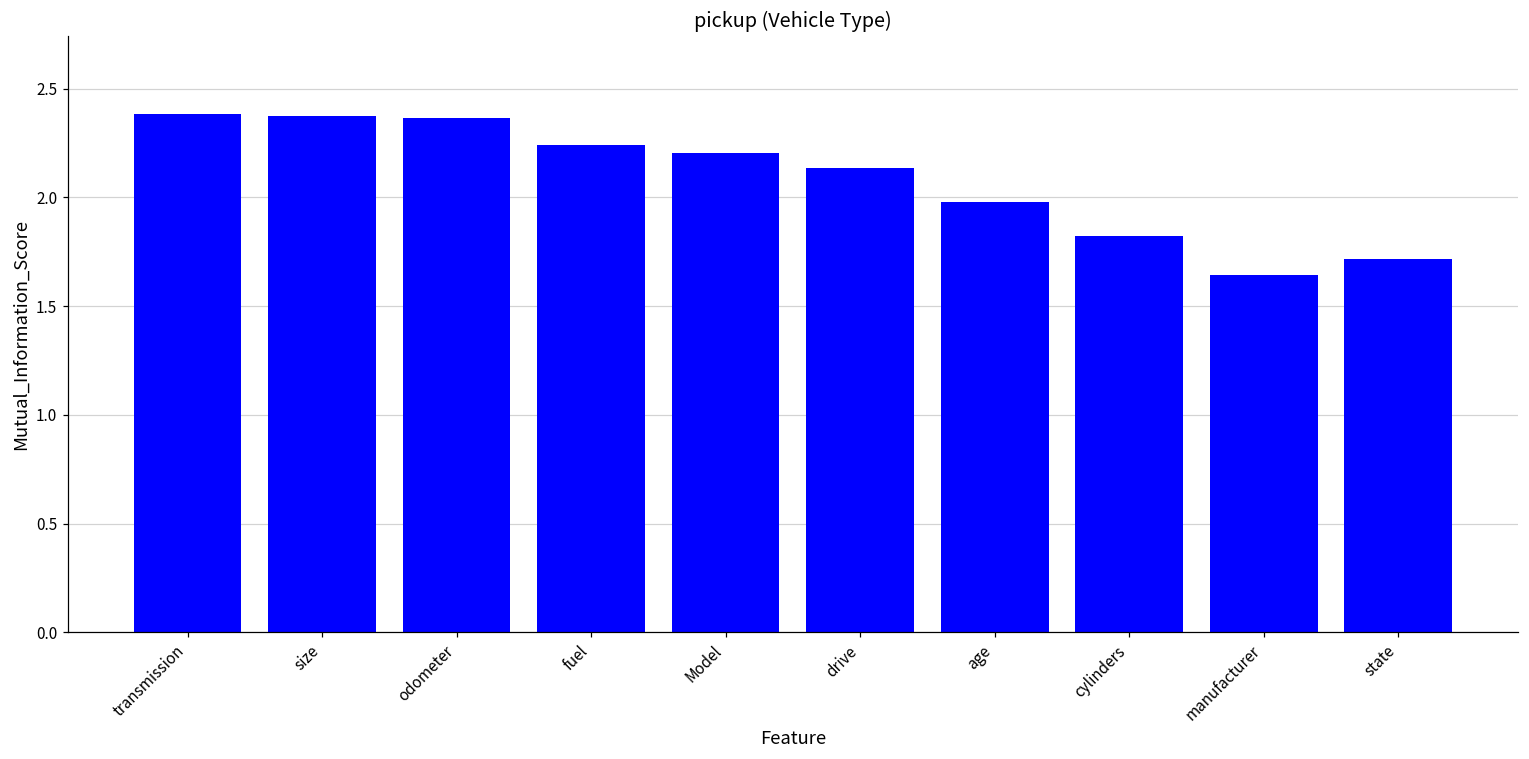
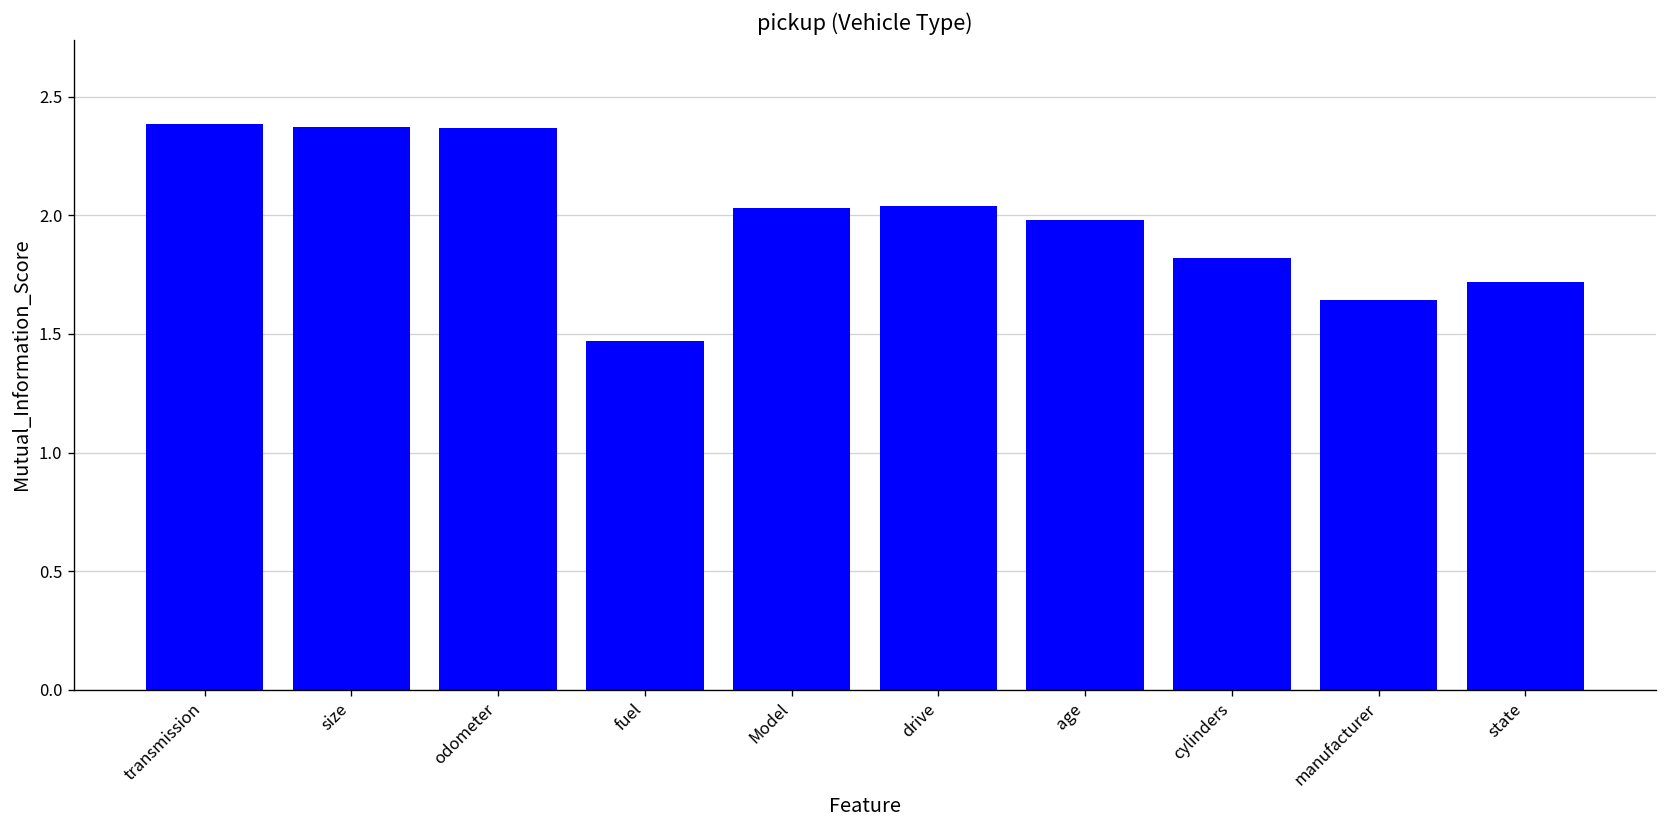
  {
    "transmission": 2.38,
    "size": 2.37,
    "odometer": 2.37,
-   "fuel": 2.24,
-   "Model": 2.20,
-   "drive": 2.14,
+   "fuel": 1.47,
+   "Model": 2.03,
+   "drive": 2.04,
    "age": 1.98,
    "cylinders": 1.82,
    "manufacturer": 1.65,
    "state": 1.72
  }
